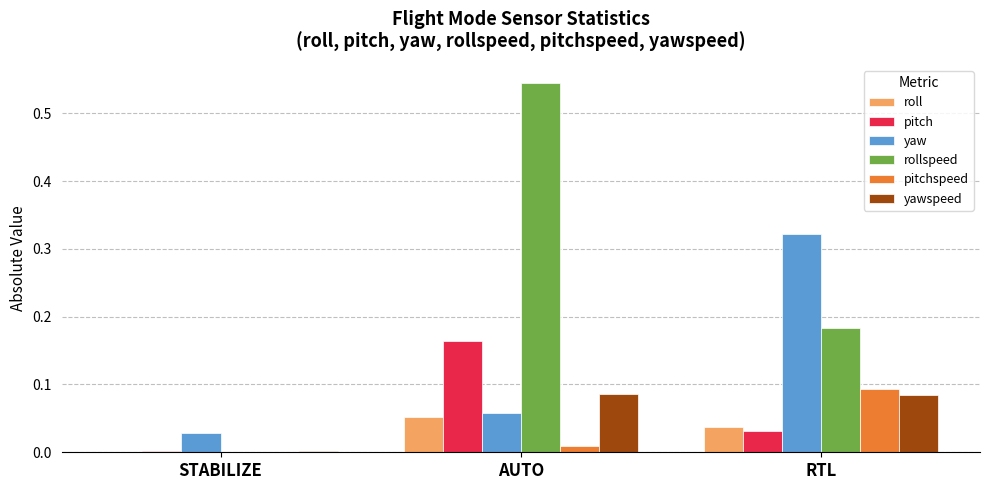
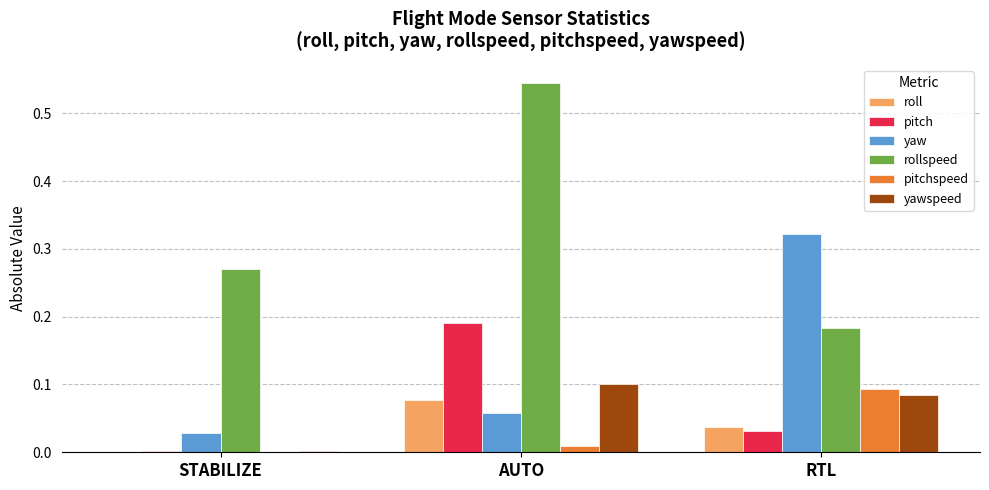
  {
    "roll": {
-     "AUTO": 0.05,
+     "AUTO": 0.08,
      "RTL": 0.04
    },
    "pitch": {
-     "AUTO": 0.16,
+     "AUTO": 0.19,
      "RTL": 0.03
    },
    "yaw": {
      "STABILIZE": 0.03,
      "AUTO": 0.06,
      "RTL": 0.32
    },
    "rollspeed": {
-     "STABILIZE": 0.00,
+     "STABILIZE": 0.27,
      "AUTO": 0.54,
      "RTL": 0.18
    },
    "pitchspeed": {
      "AUTO": 0.01,
      "RTL": 0.09
    },
    "yawspeed": {
-     "AUTO": 0.09,
+     "AUTO": 0.10,
      "RTL": 0.08
    }
  }
